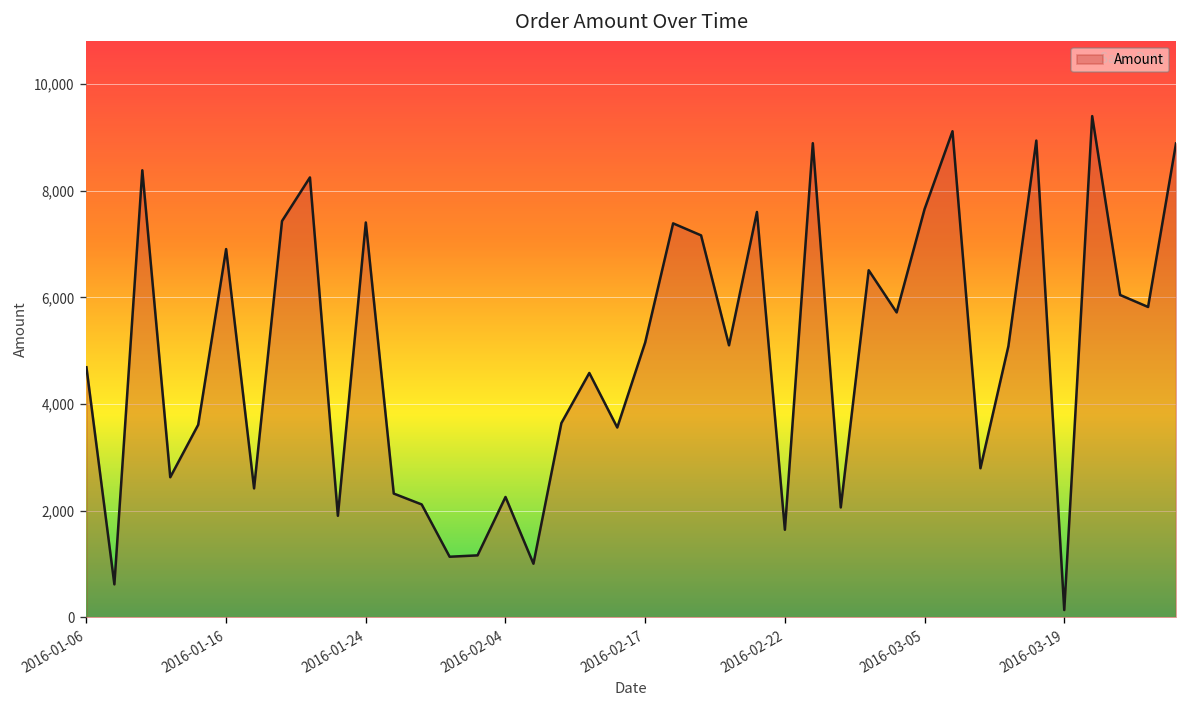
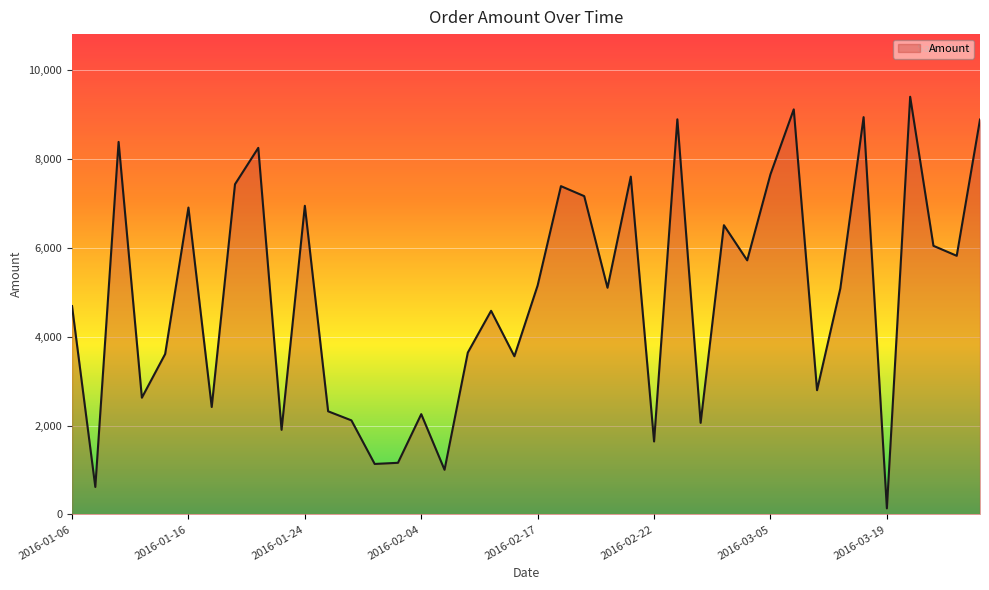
  {
    "2016-01-06": "4,700",
-   "2016-01-24": "7,400",
+   "2016-01-24": "6,900",
    "2016-02-04": "2,300",
    "2016-02-22": "1,600"
  }
